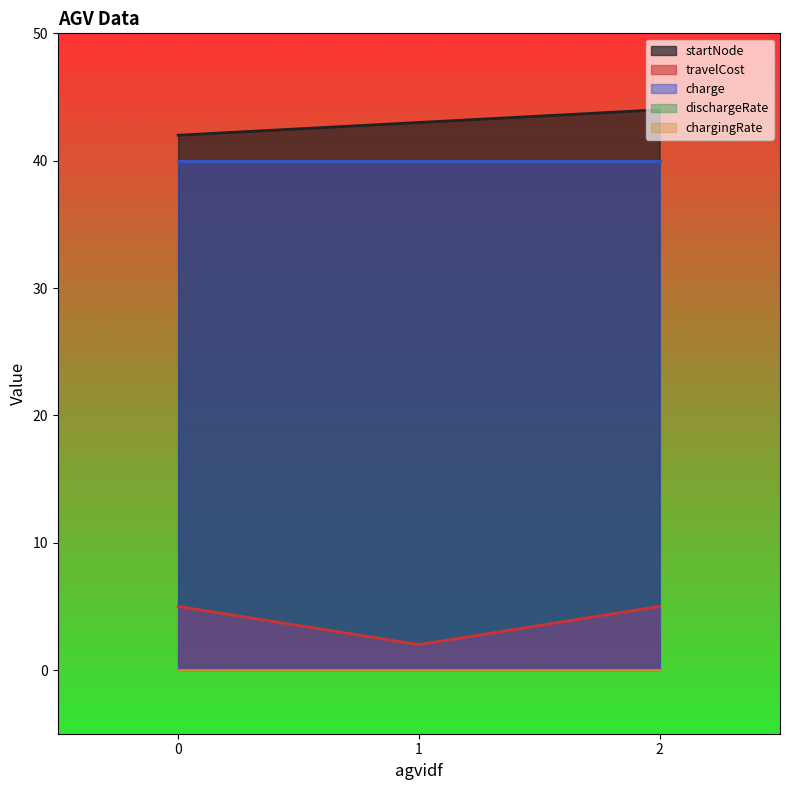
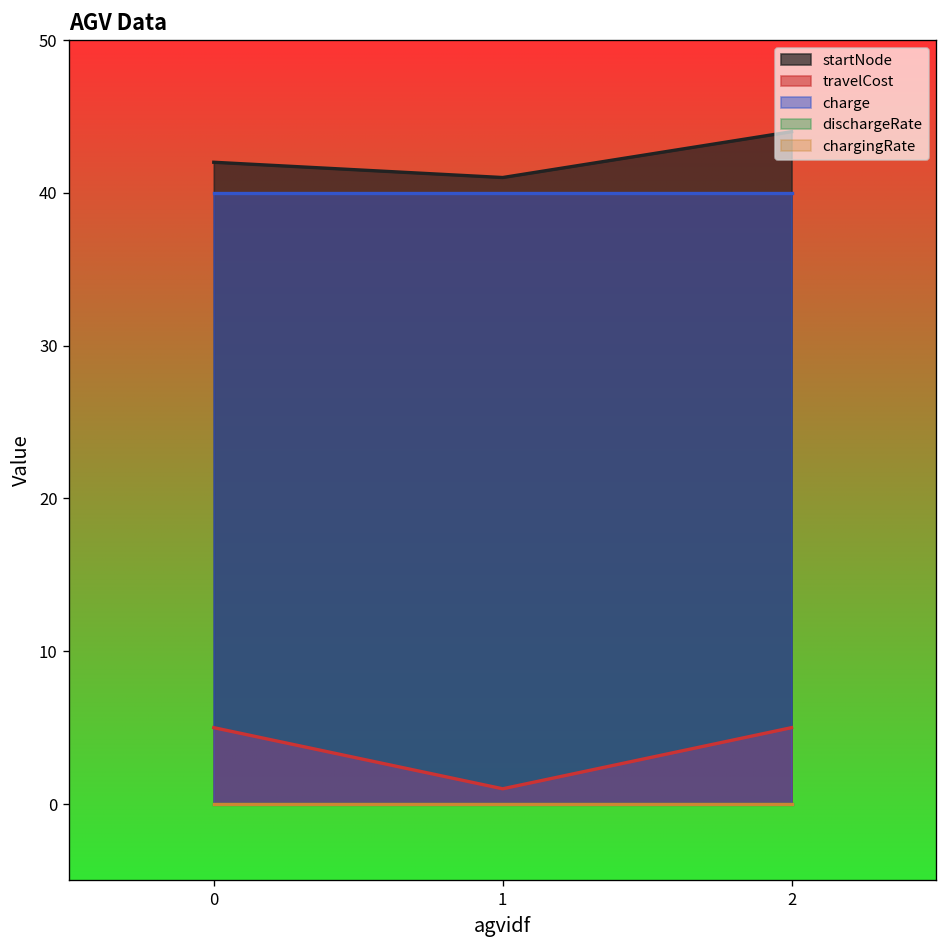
  {
    "startNode": {
      "0": 42,
-     "1": 43
+     "1": 41
    },
    "travelCost": {
      "0": 5,
-     "1": 2,
+     "1": 1,
      "2": 5
    },
    "charge": {
      "0": 40,
      "1": 40,
      "2": 40
    },
    "chargingRate": {
      "0": 0,
      "1": 0,
      "2": 0
    }
  }
